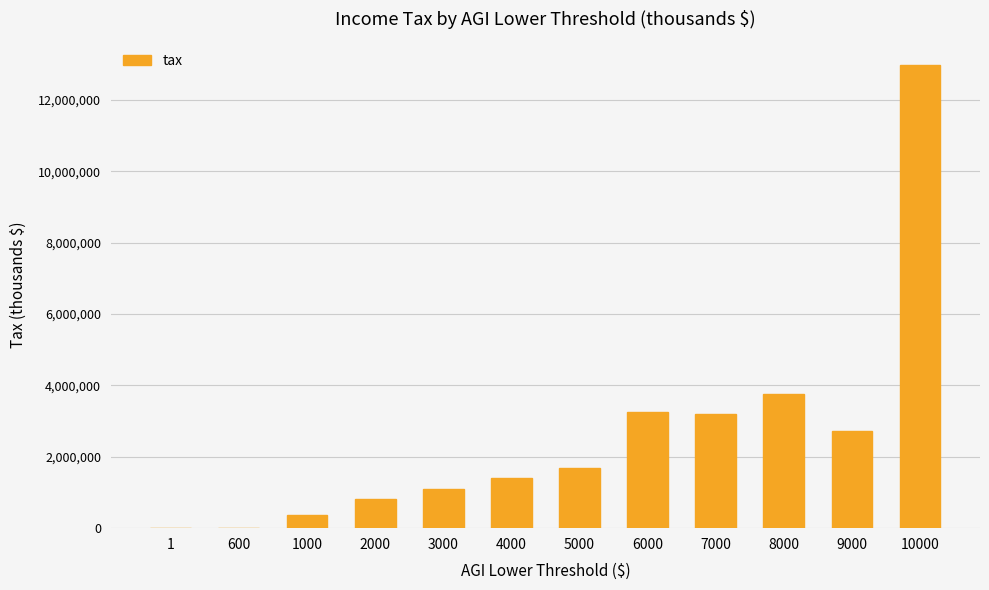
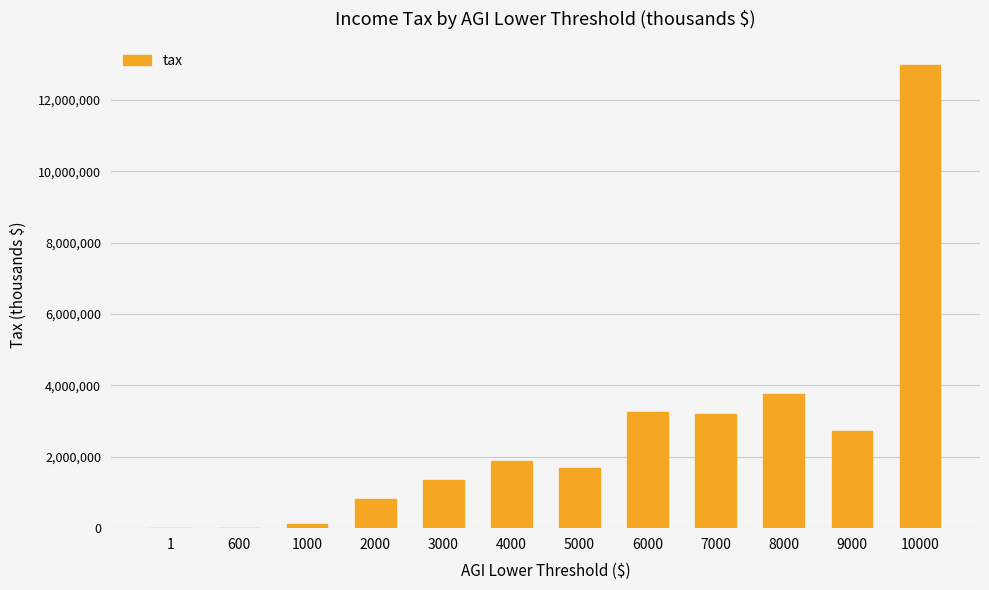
  {
    "1": "0",
-   "1000": "400,000",
+   "1000": "100,000",
    "2000": "800,000",
-   "3000": "1,100,000",
-   "4000": "1,400,000",
+   "3000": "1,400,000",
+   "4000": "1,900,000",
    "5000": "1,700,000",
    "6000": "3,200,000",
    "7000": "3,200,000",
    "8000": "3,800,000",
    "9000": "2,700,000",
    "10000": "13,000,000"
  }
